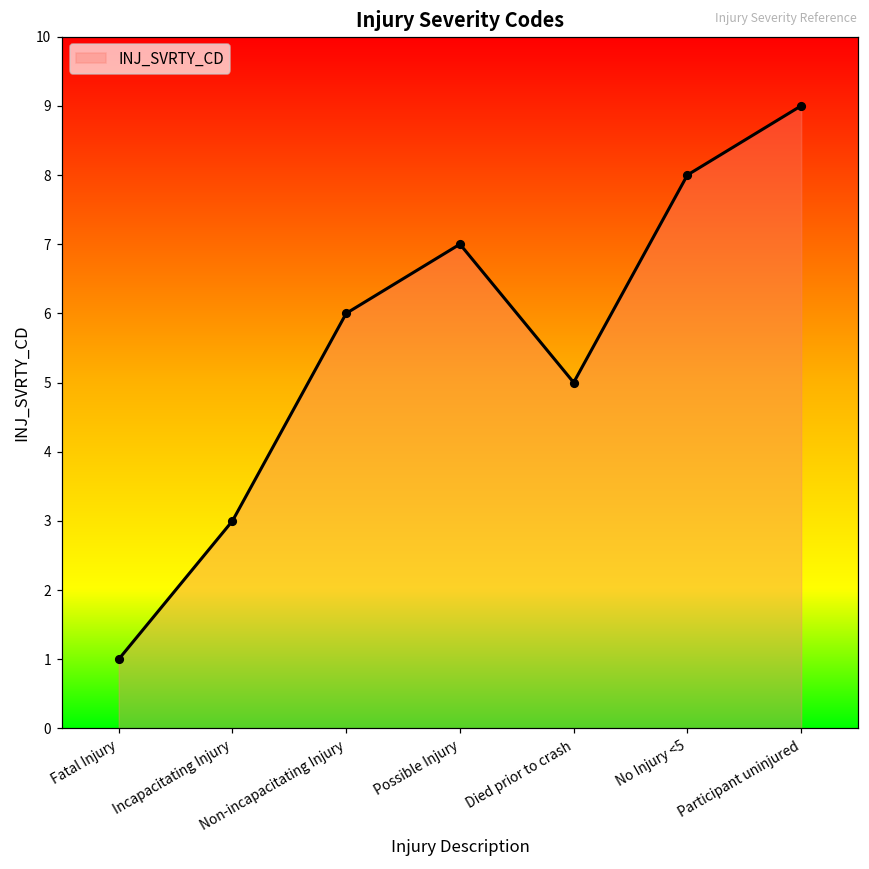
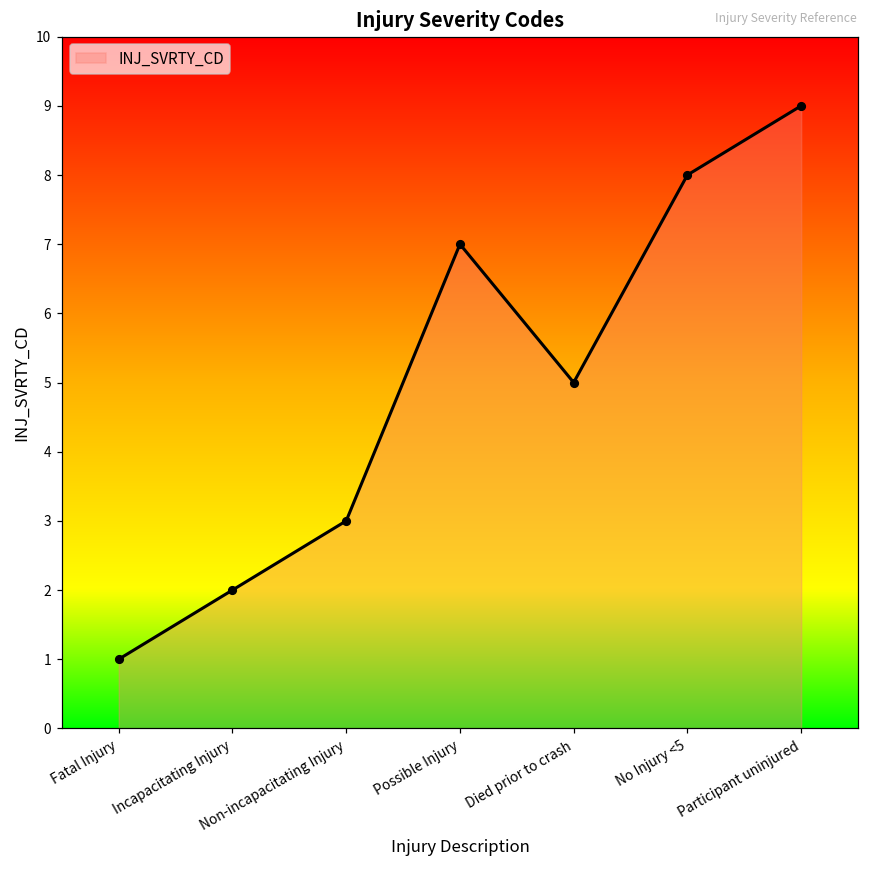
  {
    "Fatal Injury": 1,
-   "Incapacitating Injury": 3,
-   "Non-incapacitating Injury": 6,
+   "Incapacitating Injury": 2,
+   "Non-incapacitating Injury": 3,
    "Possible Injury": 7,
    "Died prior to crash": 5,
    "No Injury <5": 8,
    "Participant uninjured": 9
  }
